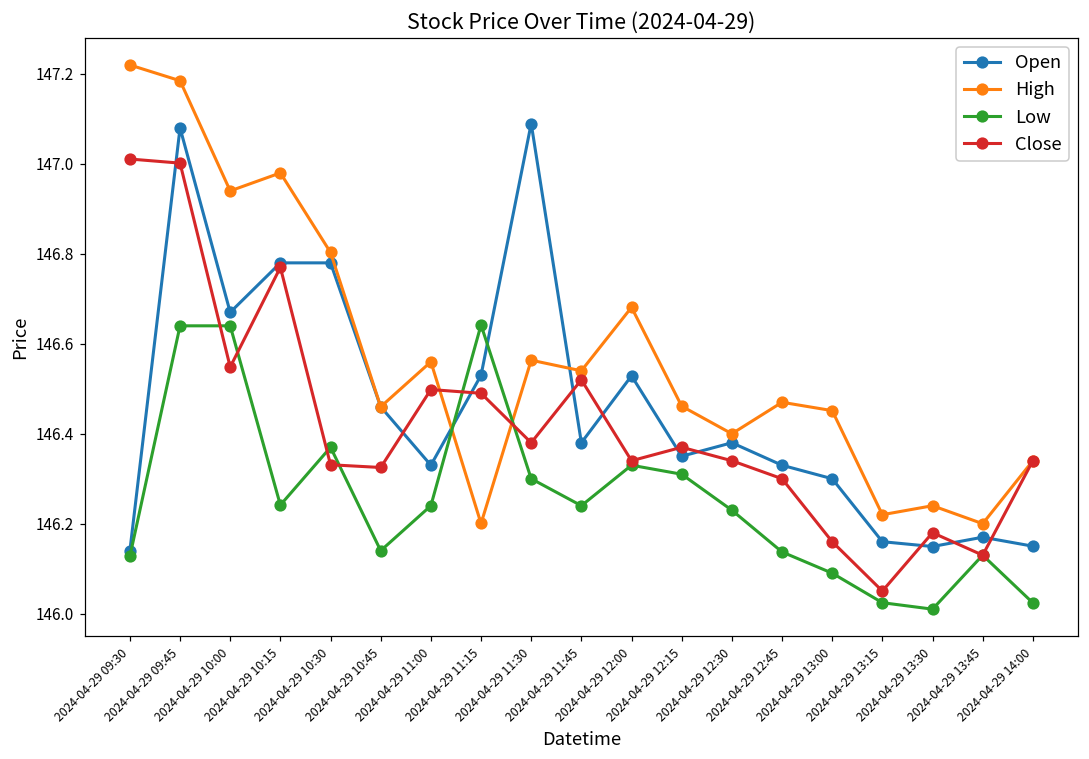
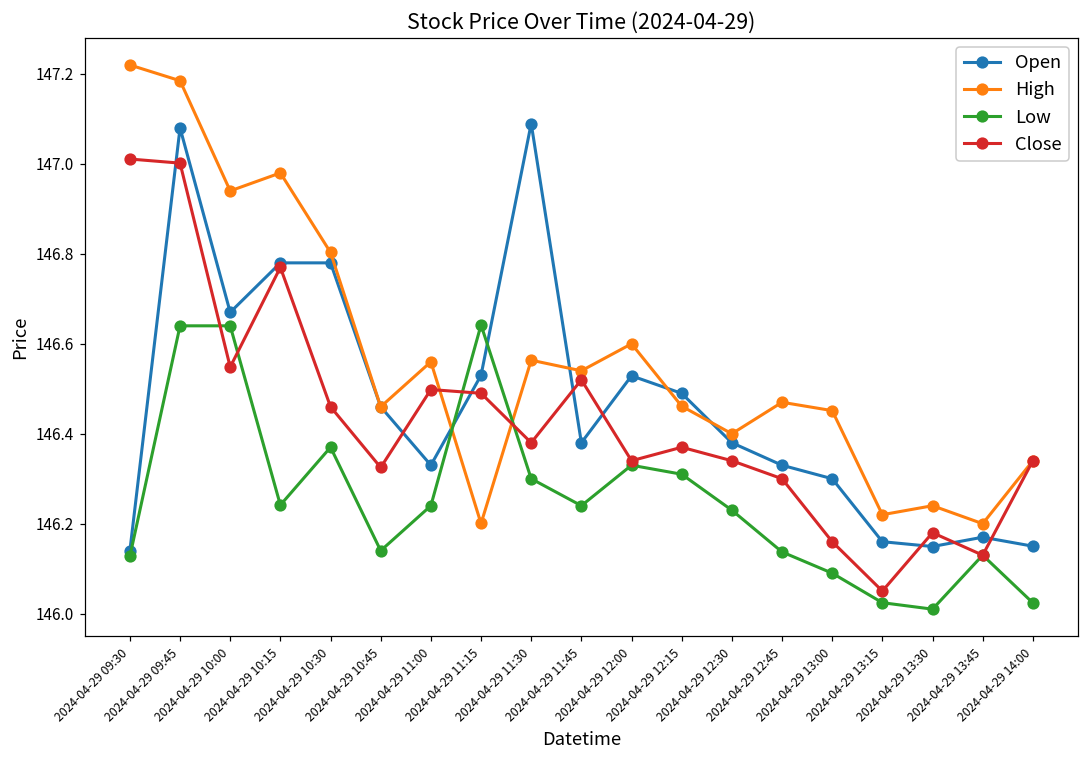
  {
    "Open": {
      "2024-04-29 09:30": 146.14,
      "2024-04-29 09:45": 147.08,
      "2024-04-29 10:00": 146.67,
      "2024-04-29 10:15": 146.78,
      "2024-04-29 10:30": 146.78,
      "2024-04-29 11:00": 146.33,
      "2024-04-29 11:15": 146.53,
      "2024-04-29 11:30": 147.09,
      "2024-04-29 11:45": 146.38,
      "2024-04-29 12:00": 146.53,
-     "2024-04-29 12:15": 146.35,
+     "2024-04-29 12:15": 146.49,
      "2024-04-29 12:30": 146.38,
      "2024-04-29 12:45": 146.33,
      "2024-04-29 13:00": 146.30,
      "2024-04-29 13:15": 146.16,
      "2024-04-29 13:30": 146.15,
      "2024-04-29 13:45": 146.17,
      "2024-04-29 14:00": 146.15
    },
    "High": {
      "2024-04-29 09:30": 147.22,
      "2024-04-29 09:45": 147.18,
      "2024-04-29 10:00": 146.94,
      "2024-04-29 10:15": 146.98,
      "2024-04-29 10:30": 146.80,
      "2024-04-29 11:00": 146.56,
      "2024-04-29 11:15": 146.20,
      "2024-04-29 11:30": 146.56,
      "2024-04-29 11:45": 146.54,
-     "2024-04-29 12:00": 146.68,
+     "2024-04-29 12:00": 146.60,
      "2024-04-29 12:15": 146.46,
      "2024-04-29 12:30": 146.40,
      "2024-04-29 12:45": 146.47,
      "2024-04-29 13:00": 146.45,
      "2024-04-29 13:15": 146.22,
      "2024-04-29 13:30": 146.24,
      "2024-04-29 13:45": 146.20
    },
    "Low": {
      "2024-04-29 09:30": 146.13,
      "2024-04-29 09:45": 146.64,
      "2024-04-29 10:00": 146.64,
      "2024-04-29 10:15": 146.24,
      "2024-04-29 10:30": 146.37,
      "2024-04-29 10:45": 146.14,
      "2024-04-29 11:00": 146.24,
      "2024-04-29 11:15": 146.64,
      "2024-04-29 11:30": 146.30,
      "2024-04-29 11:45": 146.24,
      "2024-04-29 12:00": 146.33,
      "2024-04-29 12:15": 146.31,
      "2024-04-29 12:30": 146.23,
      "2024-04-29 12:45": 146.14,
      "2024-04-29 13:00": 146.09,
      "2024-04-29 13:15": 146.02,
      "2024-04-29 13:30": 146.01,
      "2024-04-29 14:00": 146.02
    },
    "Close": {
      "2024-04-29 09:30": 147.01,
      "2024-04-29 09:45": 147.00,
      "2024-04-29 10:00": 146.55,
      "2024-04-29 10:15": 146.77,
-     "2024-04-29 10:30": 146.33,
+     "2024-04-29 10:30": 146.46,
      "2024-04-29 10:45": 146.32,
      "2024-04-29 11:00": 146.50,
      "2024-04-29 11:15": 146.49,
      "2024-04-29 11:30": 146.38,
      "2024-04-29 11:45": 146.52,
      "2024-04-29 12:00": 146.34,
      "2024-04-29 12:15": 146.37,
      "2024-04-29 12:30": 146.34,
      "2024-04-29 12:45": 146.30,
      "2024-04-29 13:00": 146.16,
      "2024-04-29 13:15": 146.05,
      "2024-04-29 13:30": 146.18
    }
  }
